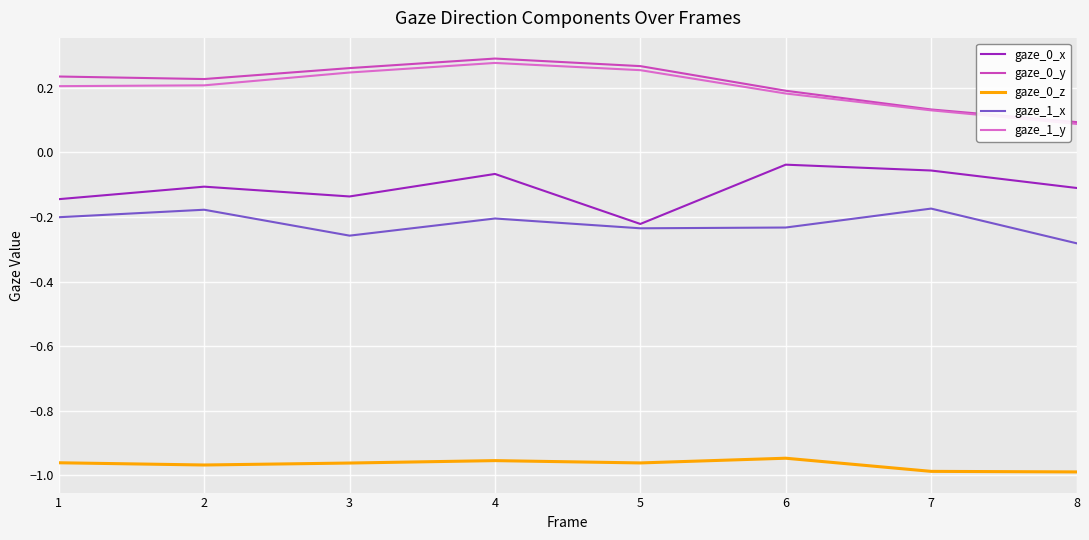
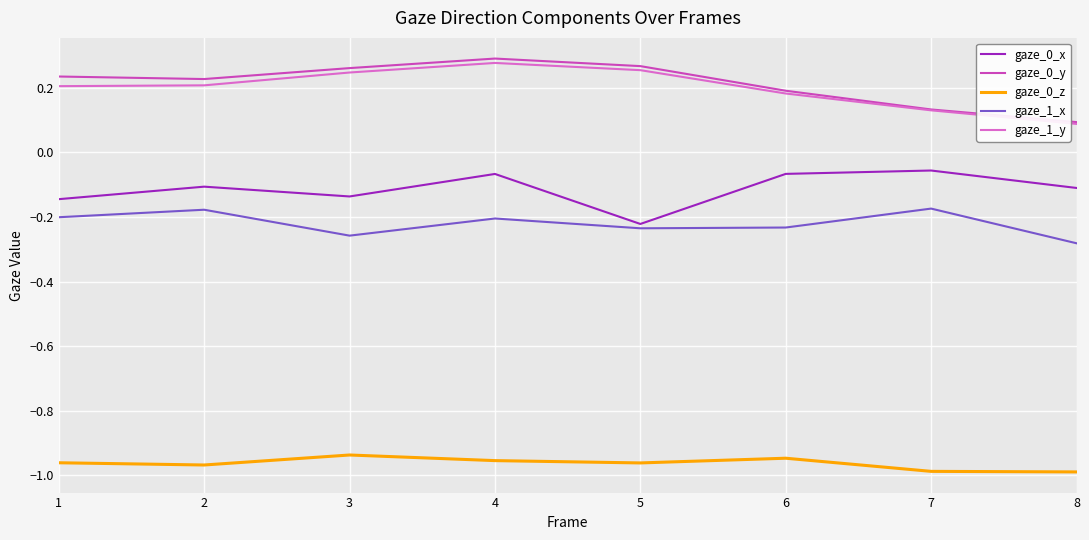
  {
    "gaze_0_x": {
      "1": -0.14,
      "2": -0.11,
      "3": -0.14,
      "4": -0.07,
      "5": -0.22,
-     "6": -0.04,
+     "6": -0.07,
      "7": -0.06,
      "8": -0.11
    },
    "gaze_0_z": {
      "1": -0.96,
      "2": -0.97,
-     "3": -0.96,
+     "3": -0.94,
      "4": -0.95,
      "5": -0.96,
      "6": -0.95,
      "7": -0.99,
      "8": -0.99
    },
    "gaze_1_x": {
      "1": -0.20,
      "2": -0.18,
      "3": -0.26,
      "4": -0.20,
      "5": -0.23,
      "6": -0.23,
      "7": -0.17,
      "8": -0.28
    }
  }
